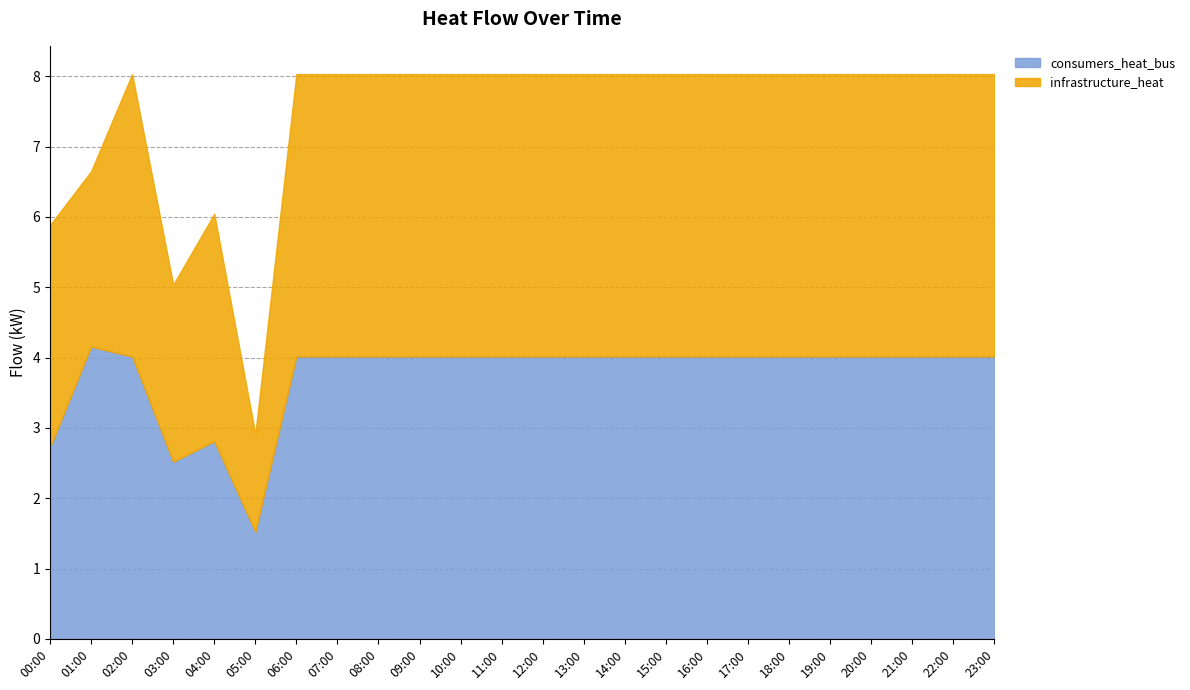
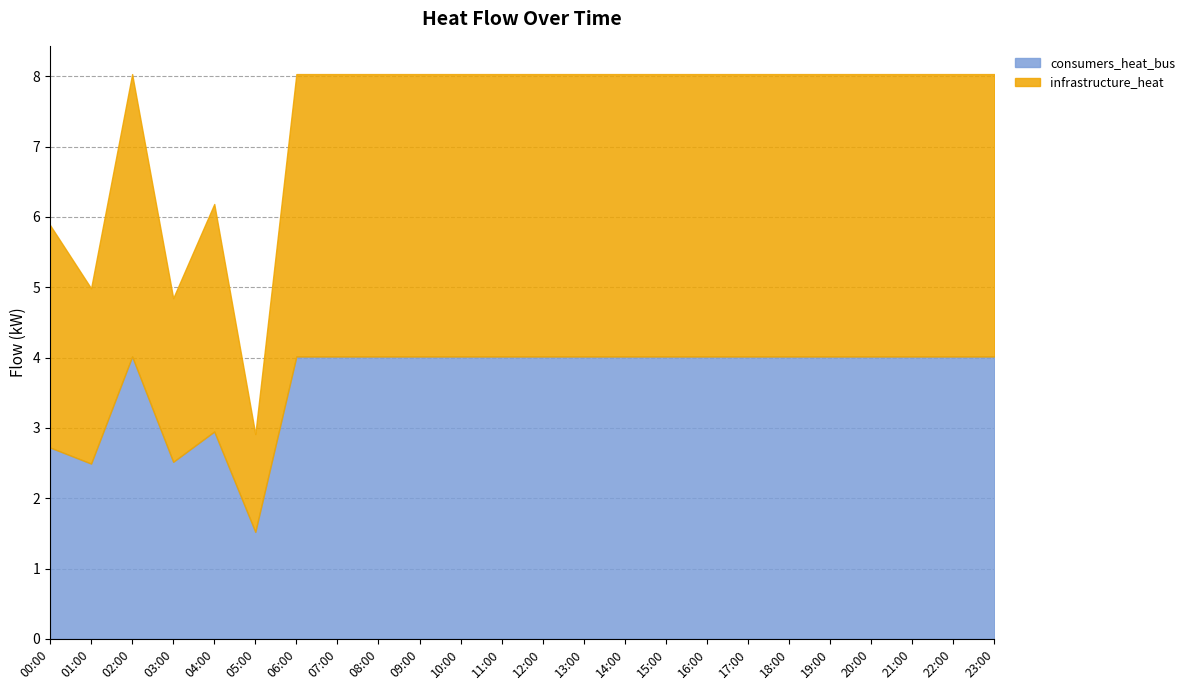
  {
    "consumers_heat_bus": {
      "00:00": 2.7,
-     "01:00": 4.2,
+     "01:00": 2.5,
      "02:00": 4.0,
      "03:00": 2.5,
-     "04:00": 2.8,
+     "04:00": 2.9,
      "05:00": 1.5,
      "06:00": 4.0,
      "07:00": 4.0,
      "08:00": 4.0,
      "09:00": 4.0,
      "10:00": 4.0,
      "11:00": 4.0,
      "12:00": 4.0,
      "13:00": 4.0,
      "14:00": 4.0,
      "15:00": 4.0,
      "16:00": 4.0,
      "17:00": 4.0,
      "18:00": 4.0,
      "19:00": 4.0,
      "20:00": 4.0,
      "21:00": 4.0,
      "22:00": 4.0,
      "23:00": 4.0
    },
    "infrastructure_heat": {
      "00:00": 3.2,
      "01:00": 2.5,
      "02:00": 4.0,
-     "03:00": 2.5,
+     "03:00": 2.3,
      "04:00": 3.2,
      "05:00": 1.4,
      "06:00": 4.0,
      "07:00": 4.0,
      "08:00": 4.0,
      "09:00": 4.0,
      "10:00": 4.0,
      "11:00": 4.0,
      "12:00": 4.0,
      "13:00": 4.0,
      "14:00": 4.0,
      "15:00": 4.0,
      "16:00": 4.0,
      "17:00": 4.0,
      "18:00": 4.0,
      "19:00": 4.0,
      "20:00": 4.0,
      "21:00": 4.0,
      "22:00": 4.0,
      "23:00": 4.0
    }
  }
